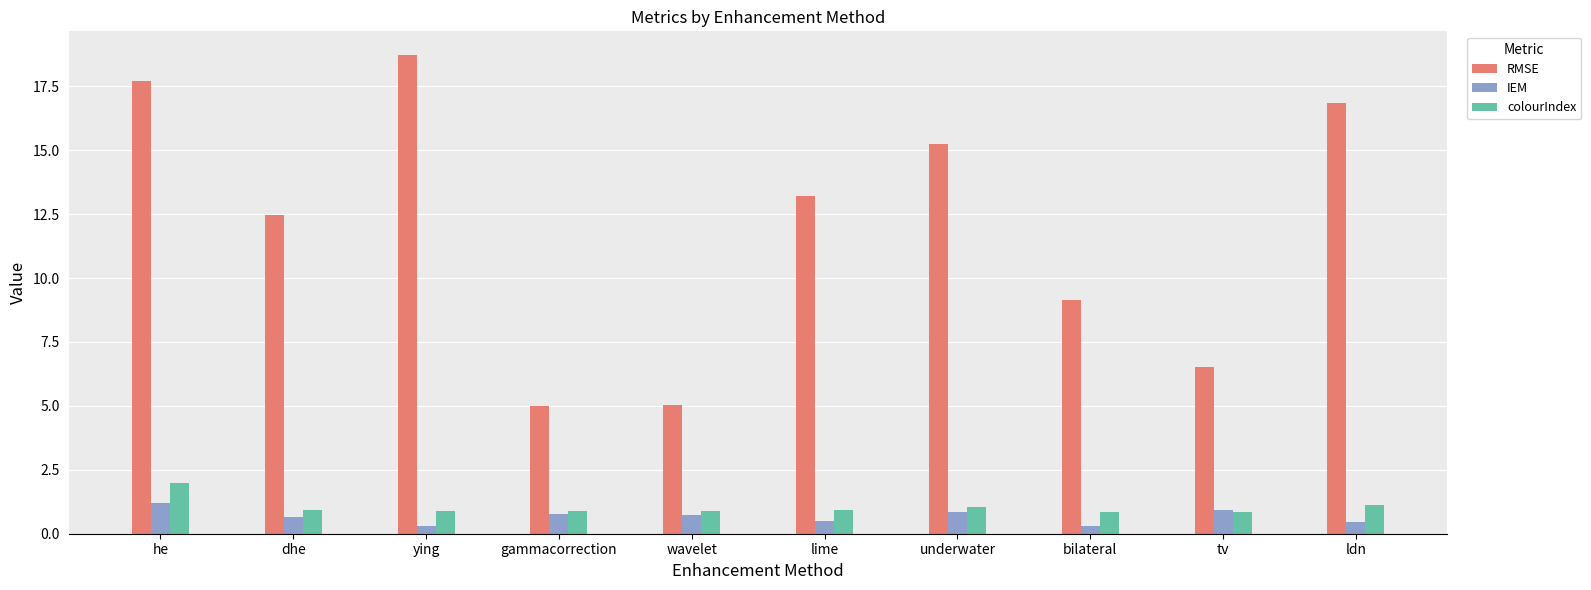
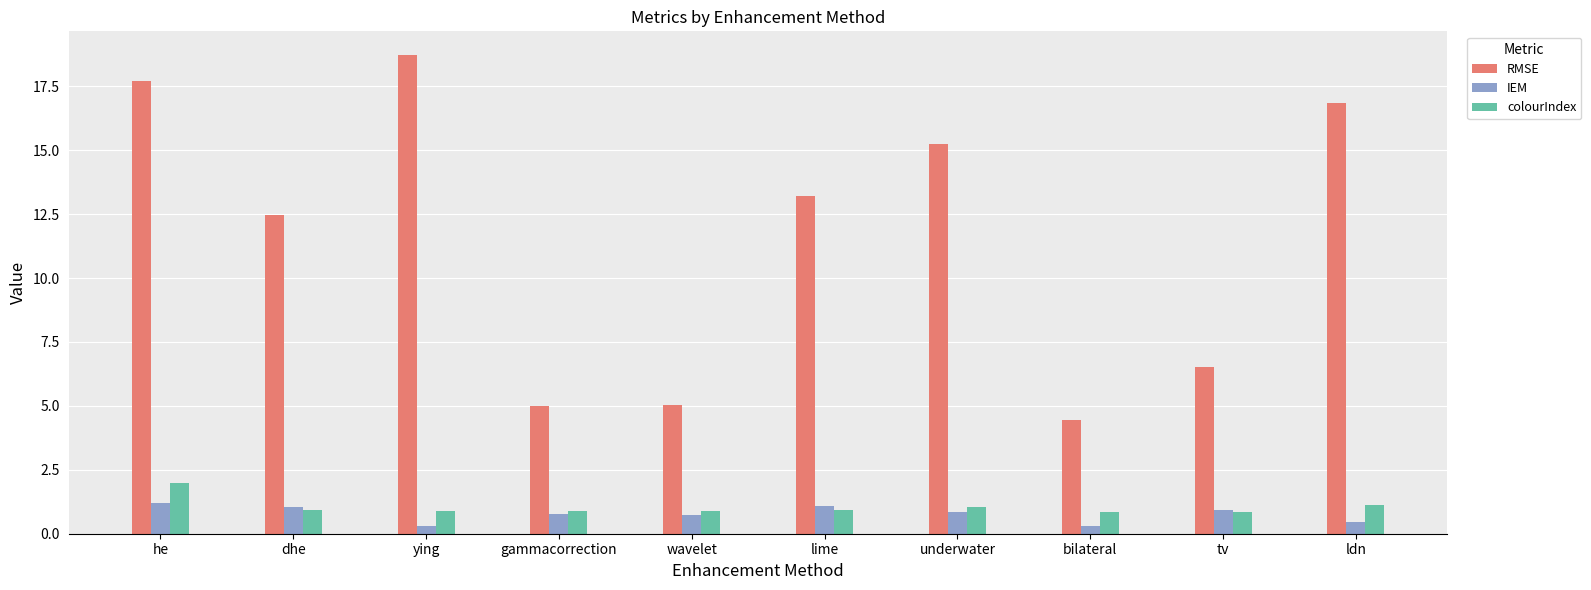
  {
    "RMSE": {
      "he": 17.7,
      "dhe": 12.5,
      "ying": 18.7,
      "gammacorrection": 5.0,
      "wavelet": 5.0,
      "lime": 13.2,
      "underwater": 15.2,
-     "bilateral": 9.1,
+     "bilateral": 4.5,
      "tv": 6.5,
      "ldn": 16.8
    },
    "IEM": {
      "he": 1.2,
-     "dhe": 0.6,
+     "dhe": 1.0,
      "ying": 0.3,
      "gammacorrection": 0.8,
      "wavelet": 0.7,
-     "lime": 0.5,
+     "lime": 1.1,
      "underwater": 0.9,
      "bilateral": 0.3,
      "tv": 0.9,
      "ldn": 0.5
    },
    "colourIndex": {
      "he": 2.0,
      "dhe": 0.9,
      "ying": 0.9,
      "gammacorrection": 0.9,
      "wavelet": 0.9,
      "lime": 0.9,
      "underwater": 1.0,
      "bilateral": 0.9,
      "tv": 0.9,
      "ldn": 1.1
    }
  }
